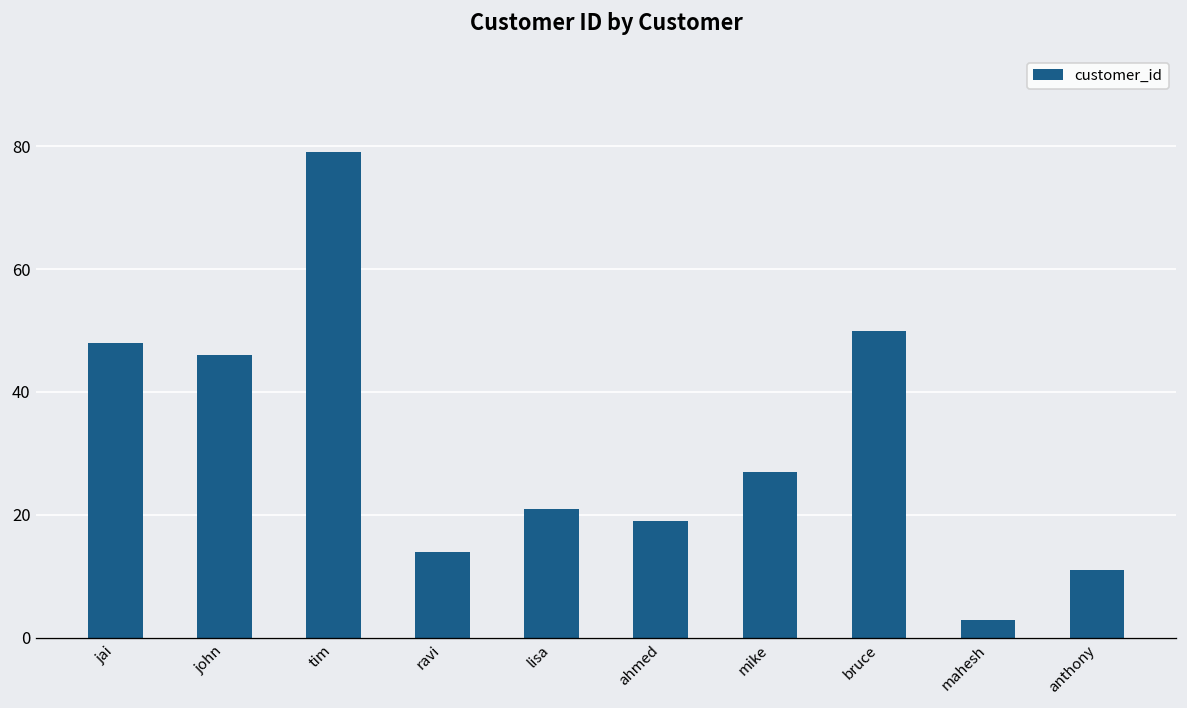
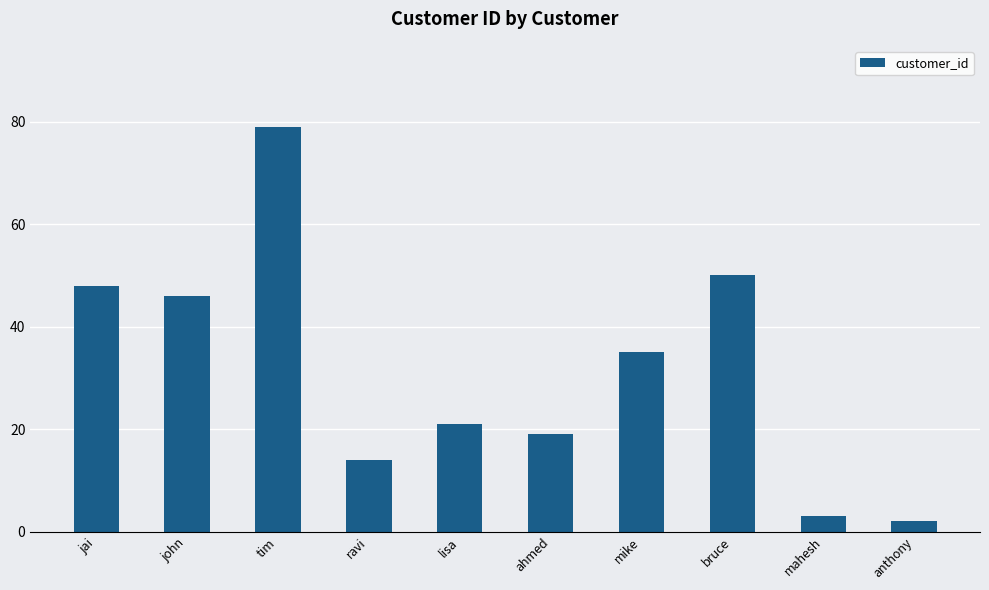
  {
    "jai": 48,
    "john": 46,
    "tim": 79,
    "ravi": 14,
    "lisa": 21,
    "ahmed": 19,
-   "mike": 27,
+   "mike": 35,
    "bruce": 50,
    "mahesh": 3,
-   "anthony": 11
+   "anthony": 2
  }
